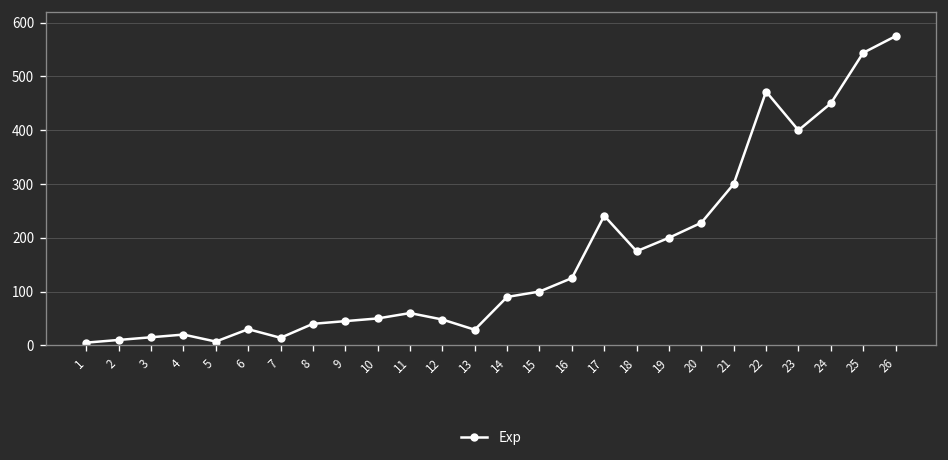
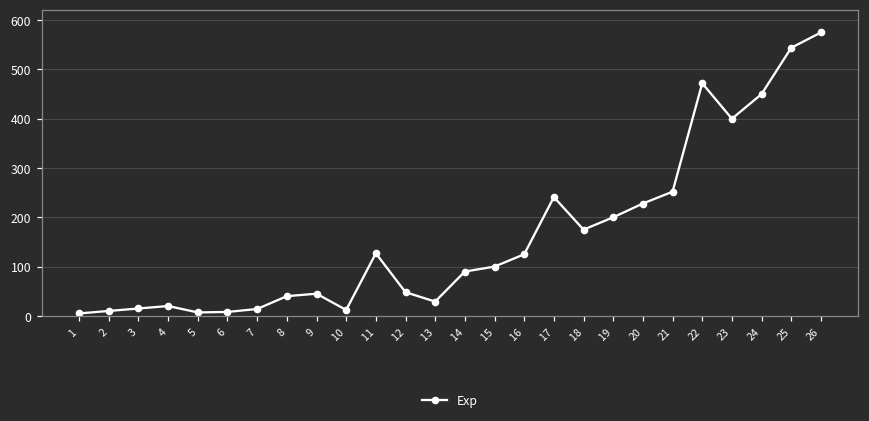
  {
    "1": 10,
    "2": 10,
    "3": 20,
    "4": 20,
    "5": 10,
-   "6": 30,
+   "6": 10,
    "7": 10,
    "8": 40,
    "9": 50,
-   "10": 50,
-   "11": 60,
+   "10": 10,
+   "11": 130,
    "12": 50,
    "13": 30,
    "14": 90,
    "15": 100,
    "16": 130,
    "17": 240,
    "18": 180,
    "19": 200,
    "20": 230,
-   "21": 300,
+   "21": 250,
    "22": 470,
    "23": 400,
    "24": 450,
    "25": 540,
    "26": 580
  }
